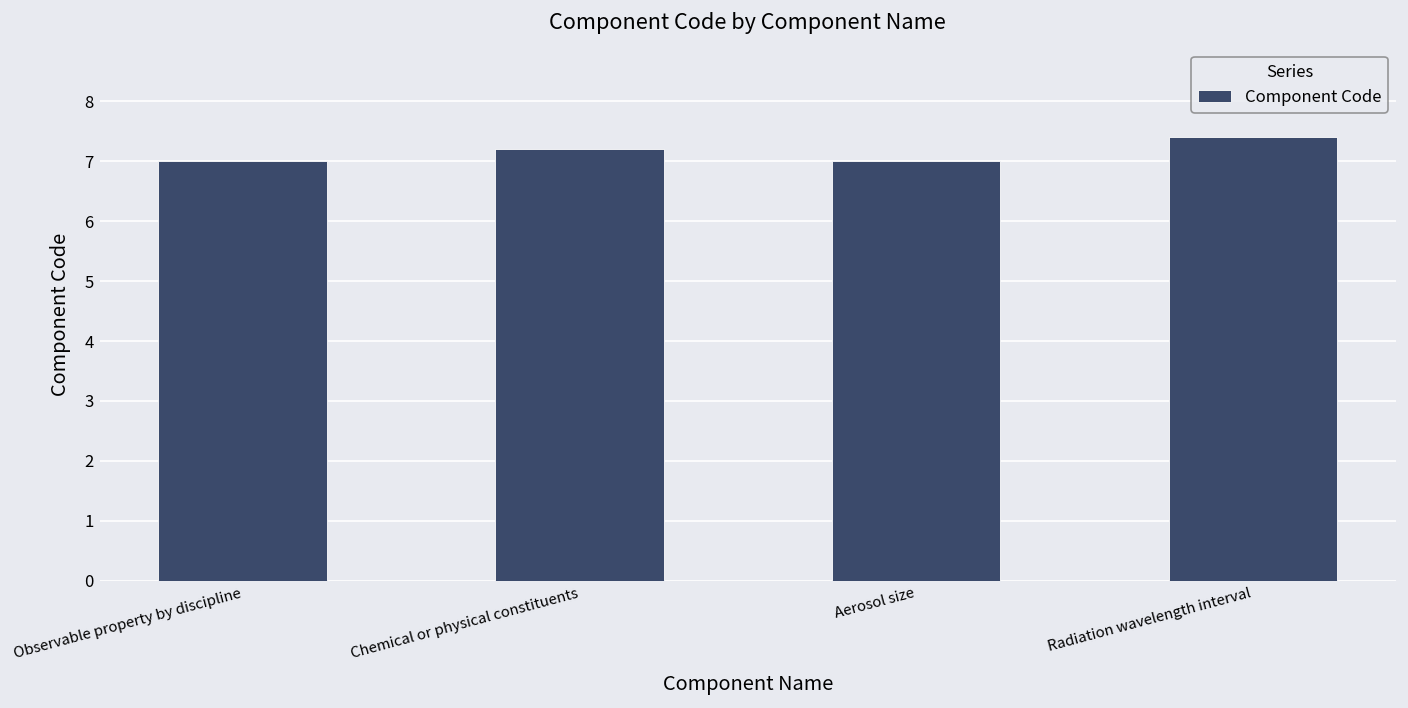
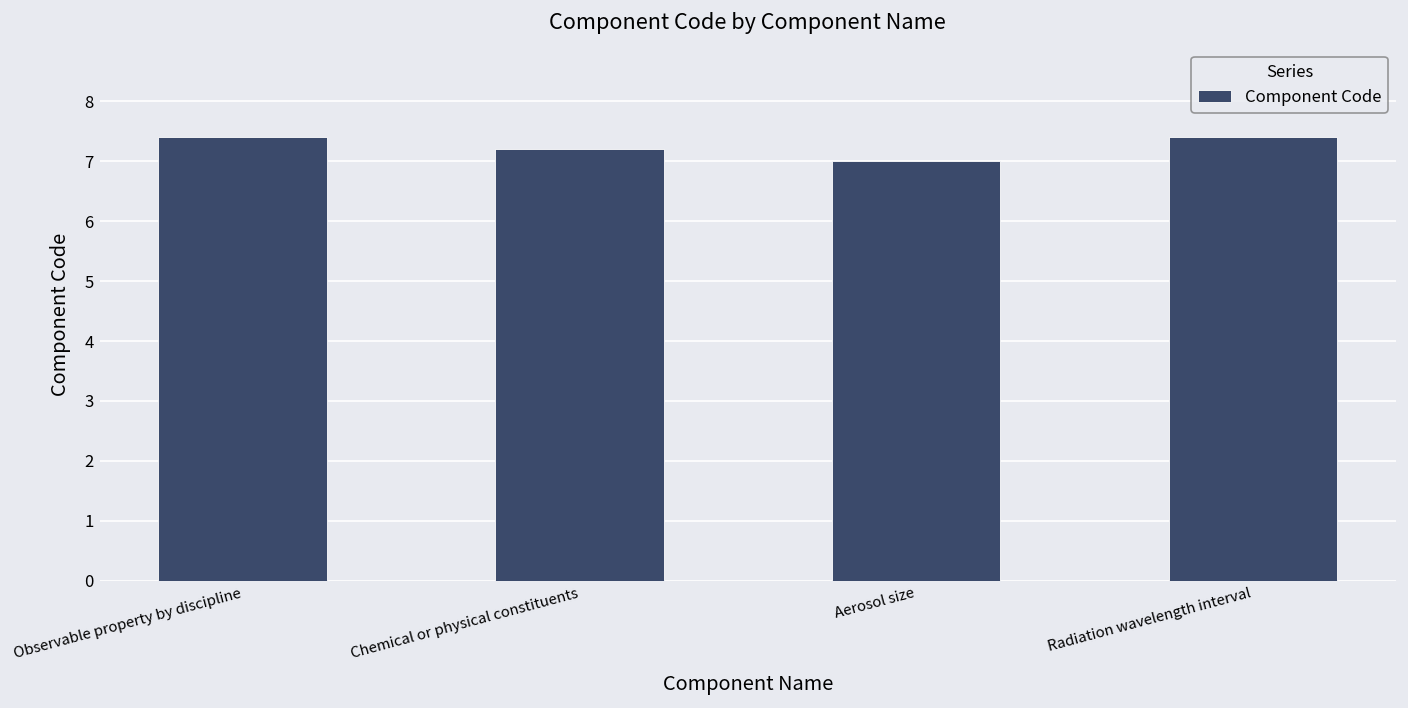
  {
-   "Observable property by discipline": 7.0,
+   "Observable property by discipline": 7.4,
    "Chemical or physical constituents": 7.2,
    "Aerosol size": 7.0,
    "Radiation wavelength interval": 7.4
  }
